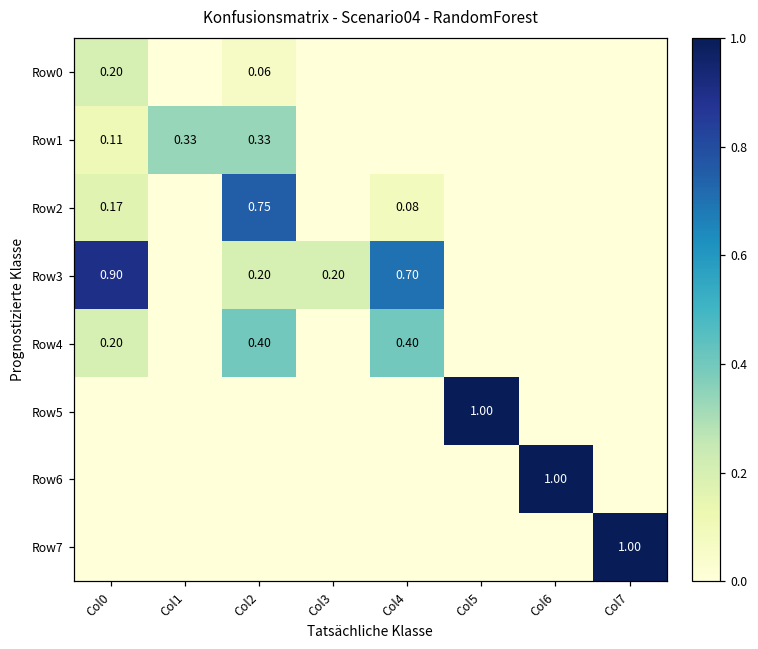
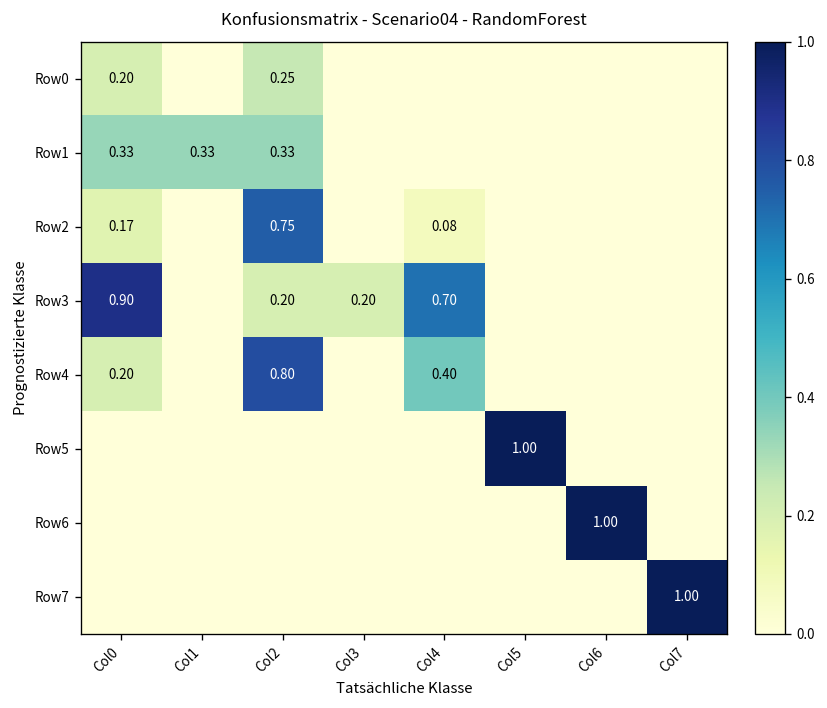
  {
    "Row0": {
      "Col0": 0.20,
-     "Col2": 0.06
+     "Col2": 0.25
    },
    "Row1": {
-     "Col0": 0.11,
+     "Col0": 0.33,
      "Col1": 0.33,
      "Col2": 0.33
    },
    "Row2": {
      "Col0": 0.17,
      "Col2": 0.75,
      "Col4": 0.08
    },
    "Row3": {
      "Col0": 0.90,
      "Col2": 0.20,
      "Col3": 0.20,
      "Col4": 0.70
    },
    "Row4": {
      "Col0": 0.20,
-     "Col2": 0.40,
+     "Col2": 0.80,
      "Col4": 0.40
    },
    "Row5": {
      "Col5": 1.00
    },
    "Row6": {
      "Col6": 1.00
    },
    "Row7": {
      "Col7": 1.00
    }
  }
